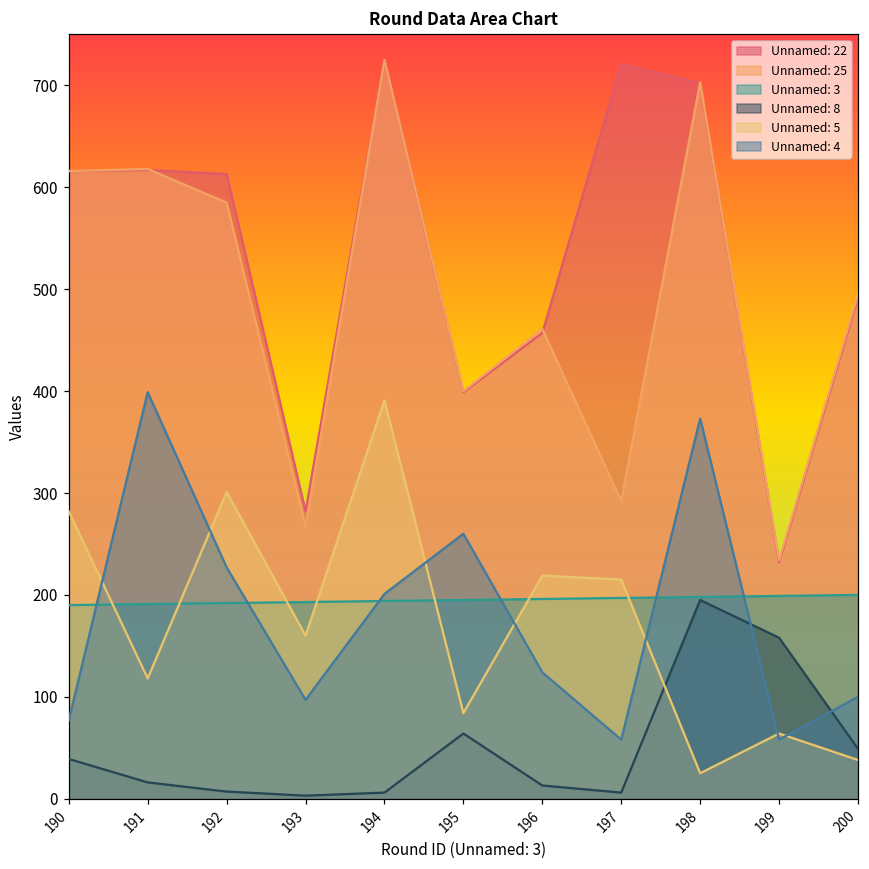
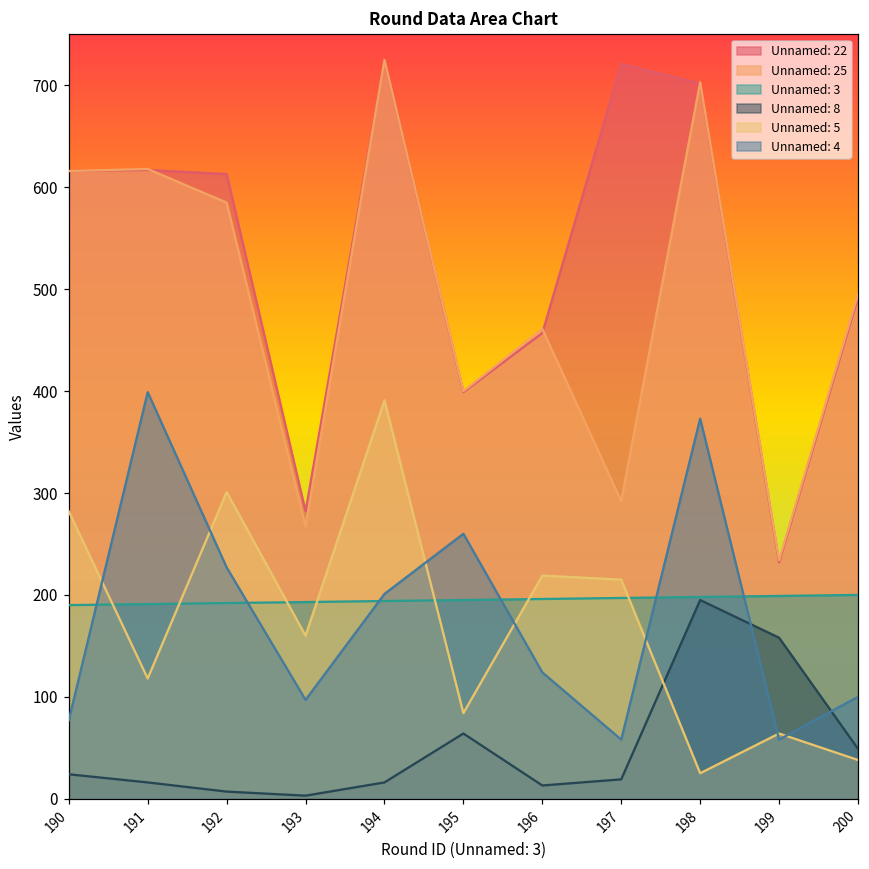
  {
    "Unnamed: 22": {
      "192": 610,
      "193": 280,
      "196": 460,
      "197": 720,
      "200": 490
    },
    "Unnamed: 8": {
-     "190": 40,
+     "190": 20,
      "191": 20,
      "192": 10,
      "193": 0,
-     "194": 10,
+     "194": 20,
      "195": 60,
      "196": 10,
-     "197": 10,
+     "197": 20,
      "198": 200,
      "199": 160,
      "200": 50
    }
  }
